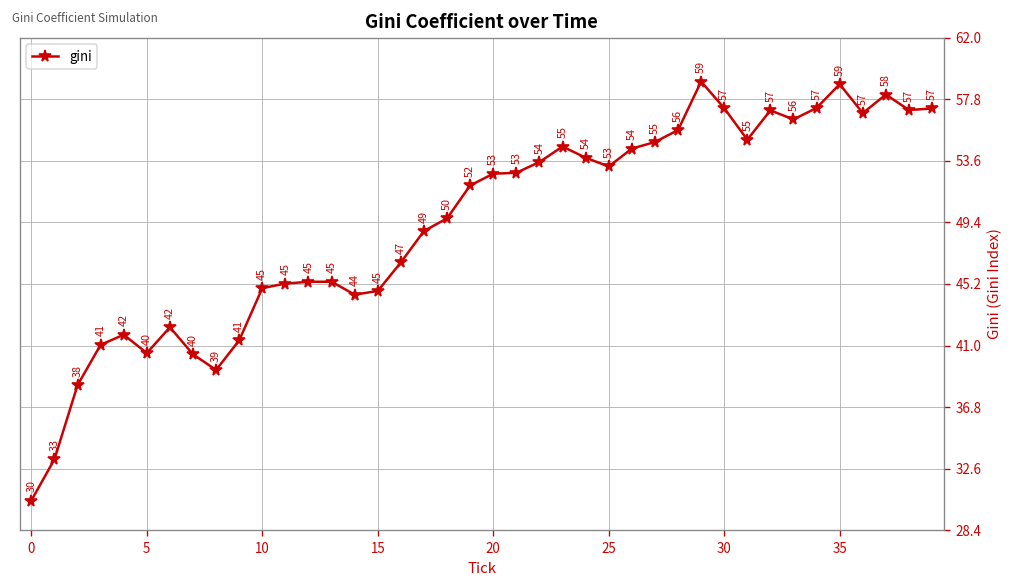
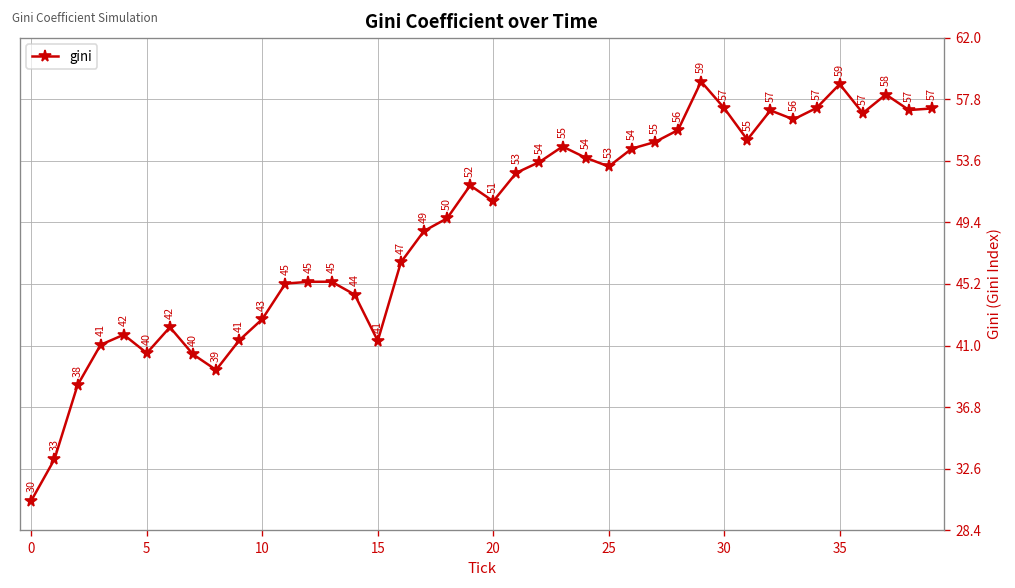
  {
    "0": 30,
    "5": 40,
-   "10": 45,
-   "15": 45,
-   "20": 53,
+   "10": 43,
+   "15": 41,
+   "20": 51,
    "25": 53,
    "30": 57,
    "35": 59
  }
